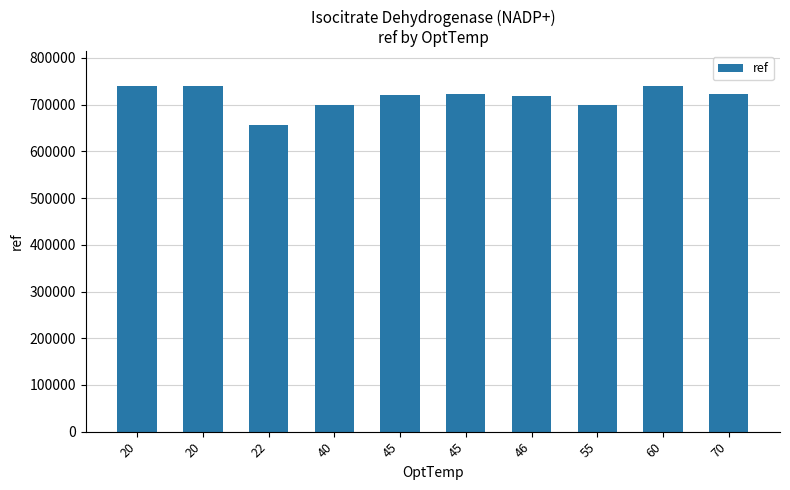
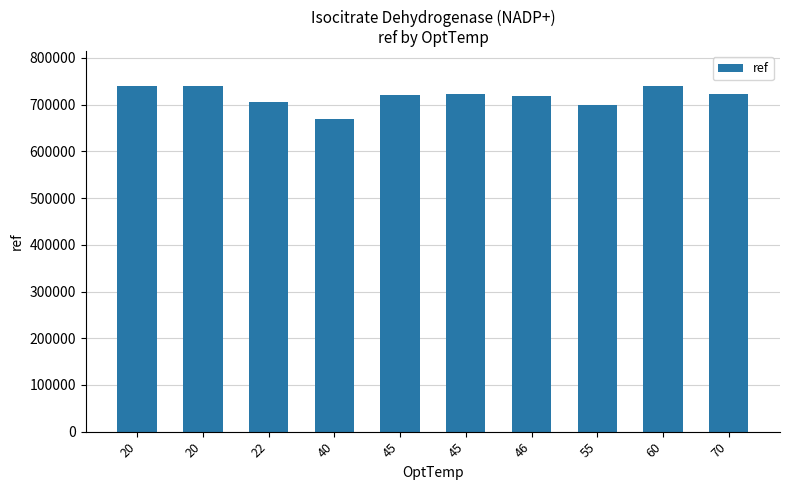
  {
-   "22": 660000,
-   "40": 700000,
+   "22": 710000,
+   "40": 670000,
    "46": 720000,
    "55": 700000,
    "60": 740000,
    "70": 720000
  }
